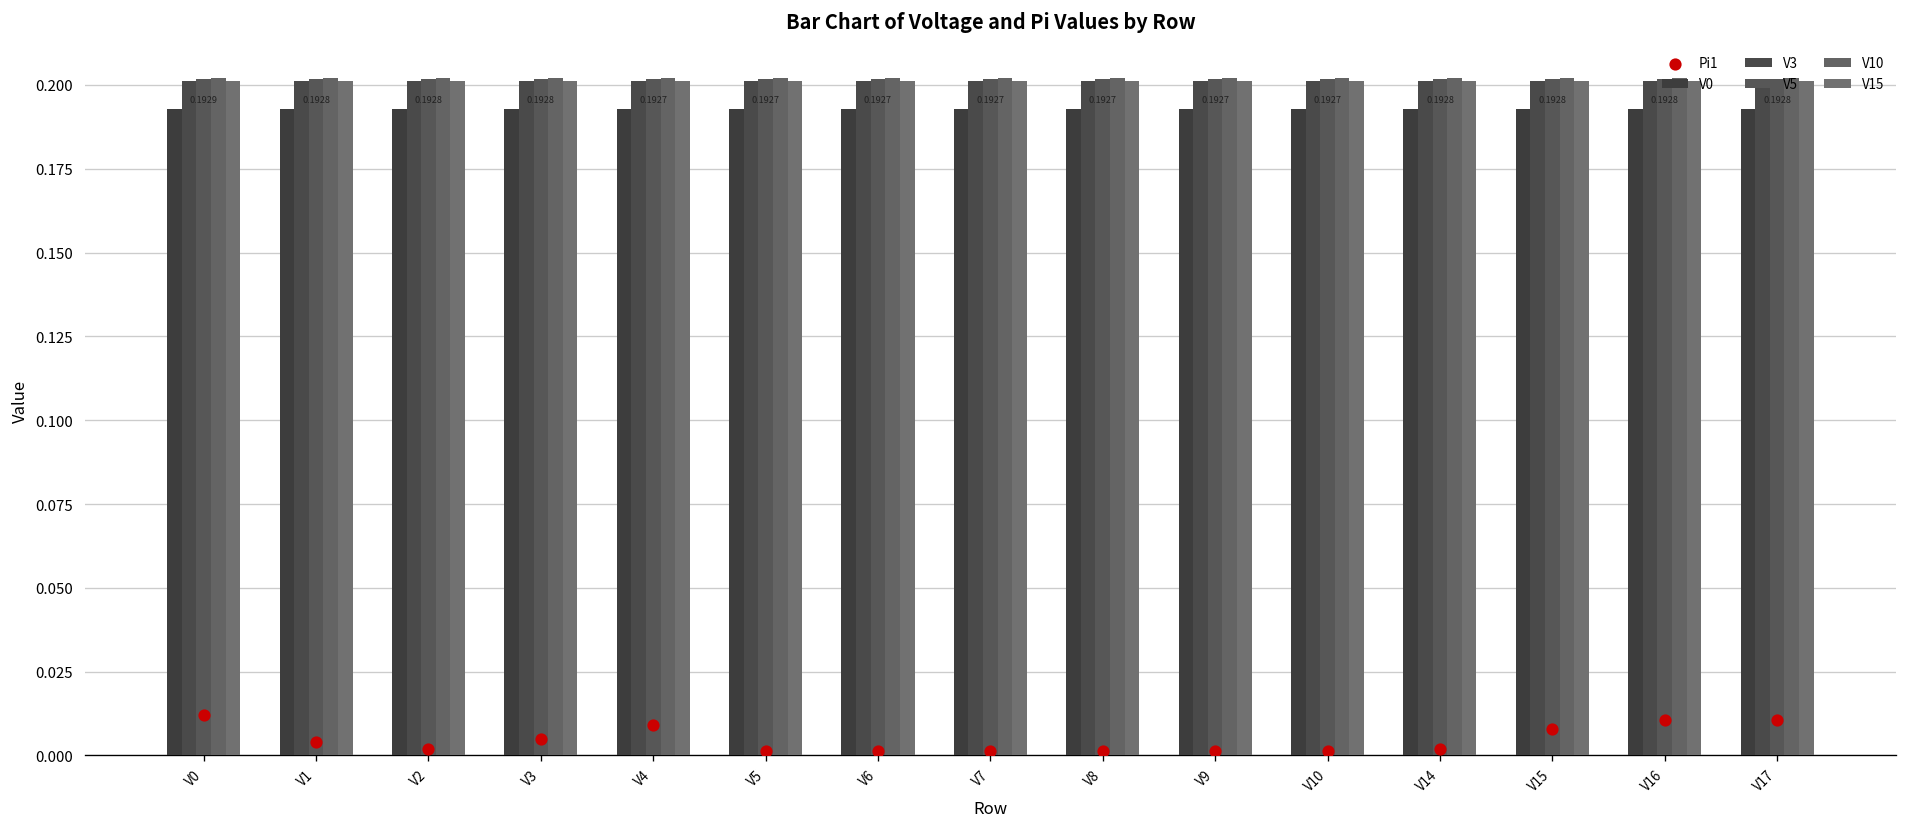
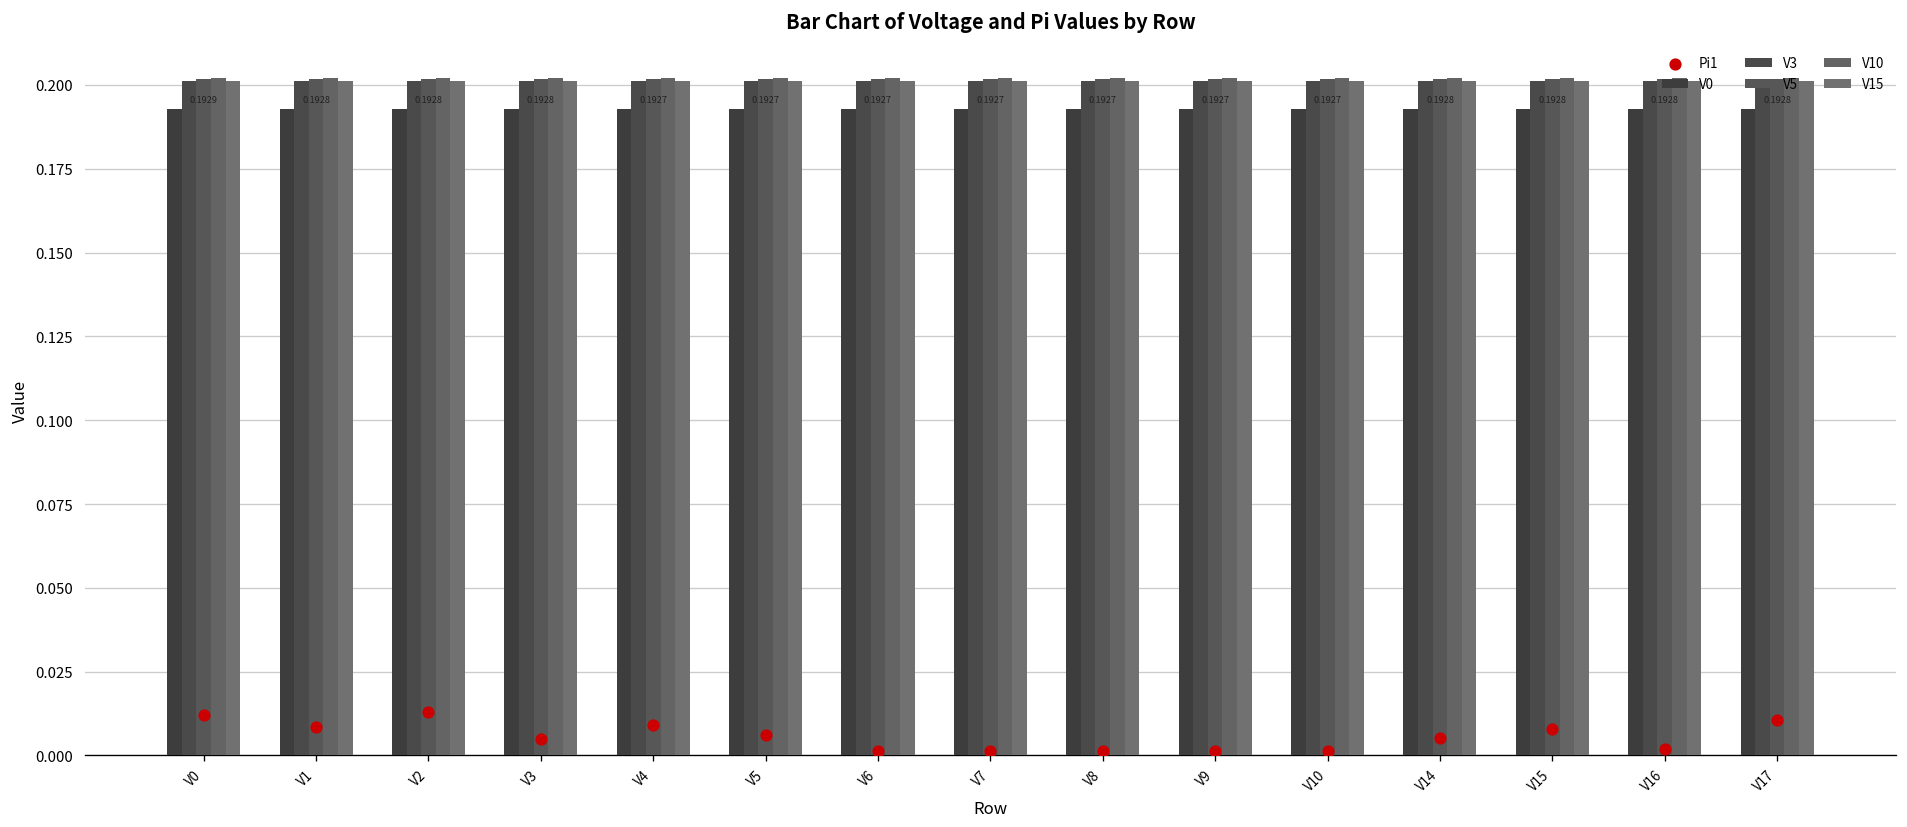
  {
    "Pi1": {
-     "V1": 0.004,
-     "V2": 0.002,
-     "V5": 0.001,
-     "V14": 0.002,
-     "V16": 0.011
+     "V1": 0.008,
+     "V2": 0.013,
+     "V5": 0.006,
+     "V14": 0.005,
+     "V16": 0.002
    }
  }
